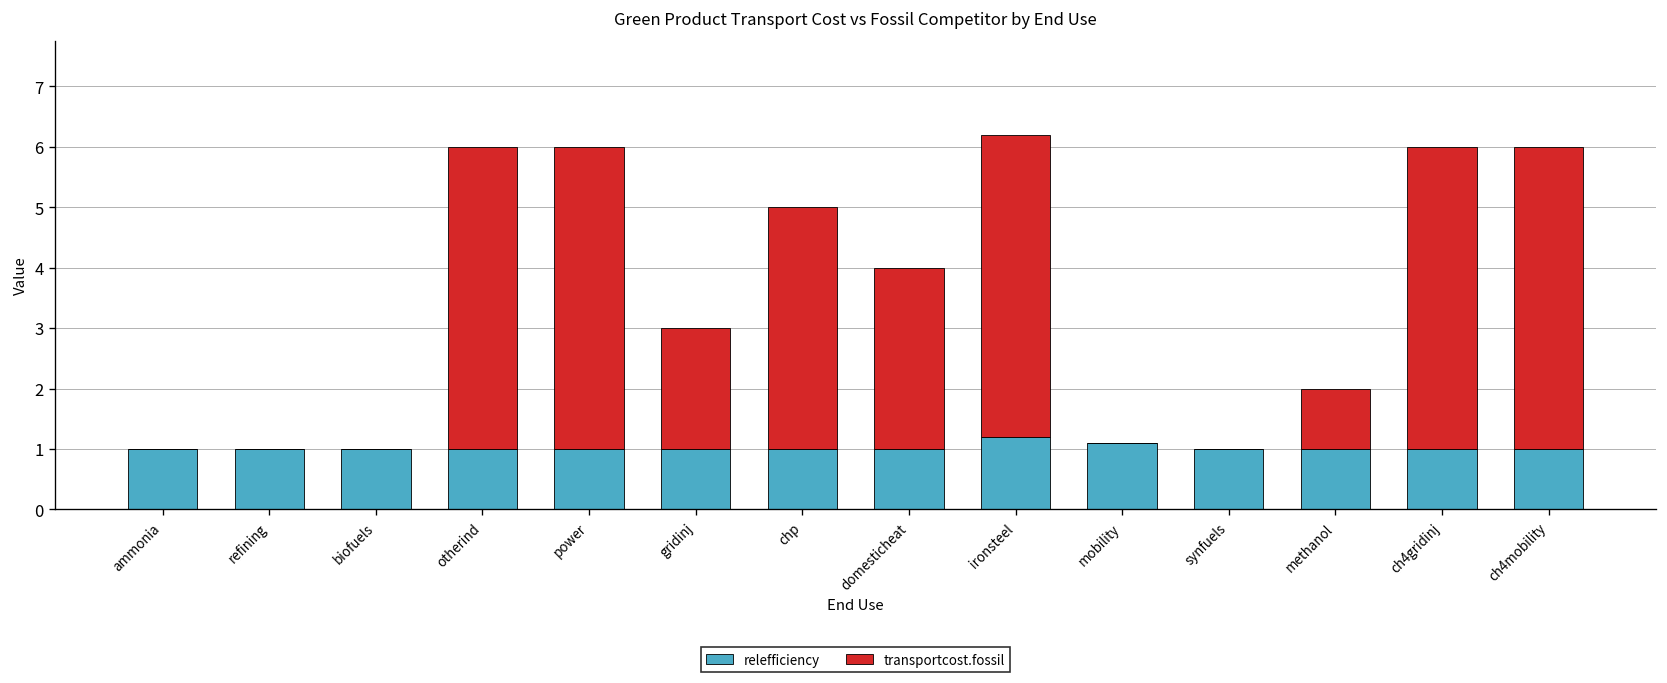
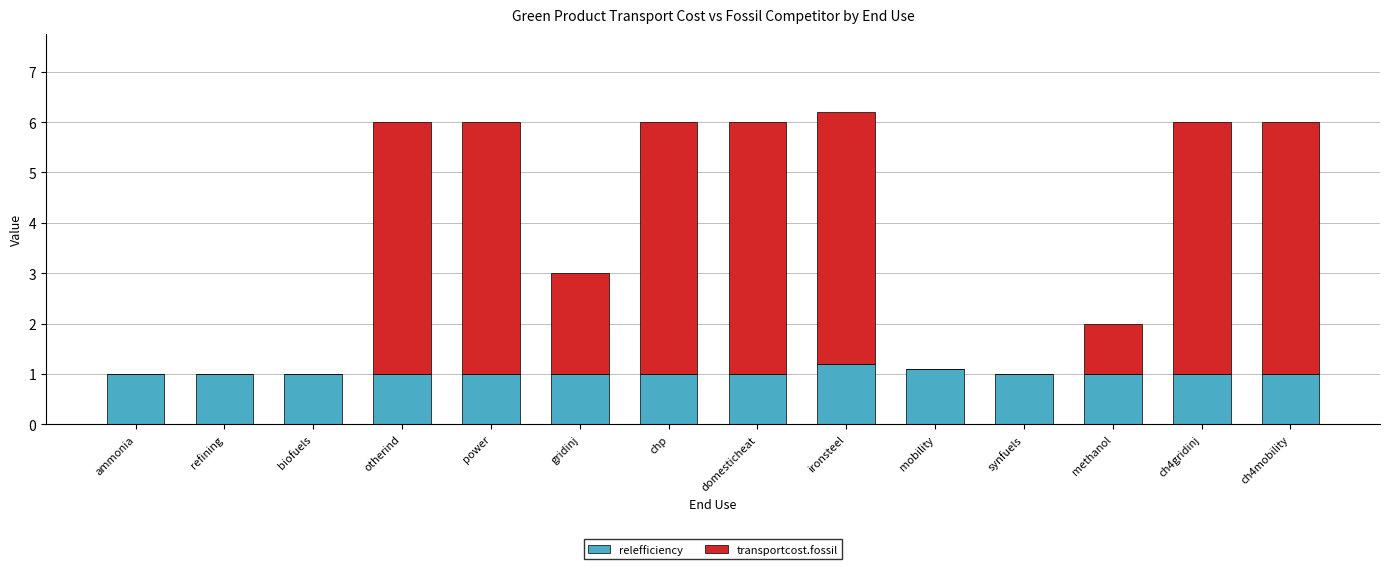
  {
    "relefficiency": {
      "ammonia": 1,
      "refining": 1,
      "biofuels": 1,
      "otherind": 1,
      "power": 1,
      "gridinj": 1,
      "chp": 1,
      "domesticheat": 1,
      "ironsteel": 1.2,
      "mobility": 1.1,
      "synfuels": 1,
      "methanol": 1,
      "ch4gridinj": 1,
      "ch4mobility": 1
    },
    "transportcost.fossil": {
      "ammonia": 0,
      "refining": 0,
      "biofuels": 0,
      "otherind": 5,
      "power": 5,
      "gridinj": 2,
-     "chp": 4,
-     "domesticheat": 3,
+     "chp": 5,
+     "domesticheat": 5,
      "ironsteel": 5,
      "mobility": 0,
      "synfuels": 0,
      "methanol": 1,
      "ch4gridinj": 5,
      "ch4mobility": 5
    }
  }
